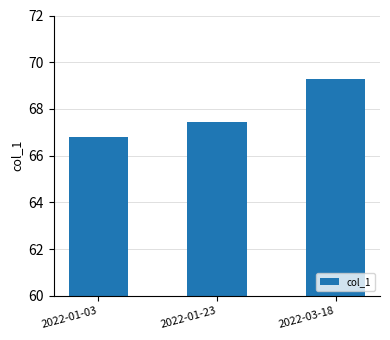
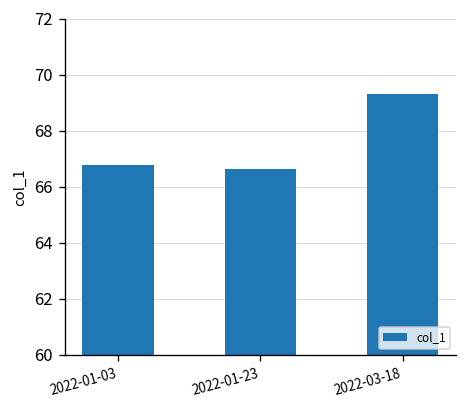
  {
    "2022-01-03": 66.8,
-   "2022-01-23": 67.5,
+   "2022-01-23": 66.6,
    "2022-03-18": 69.3
  }
